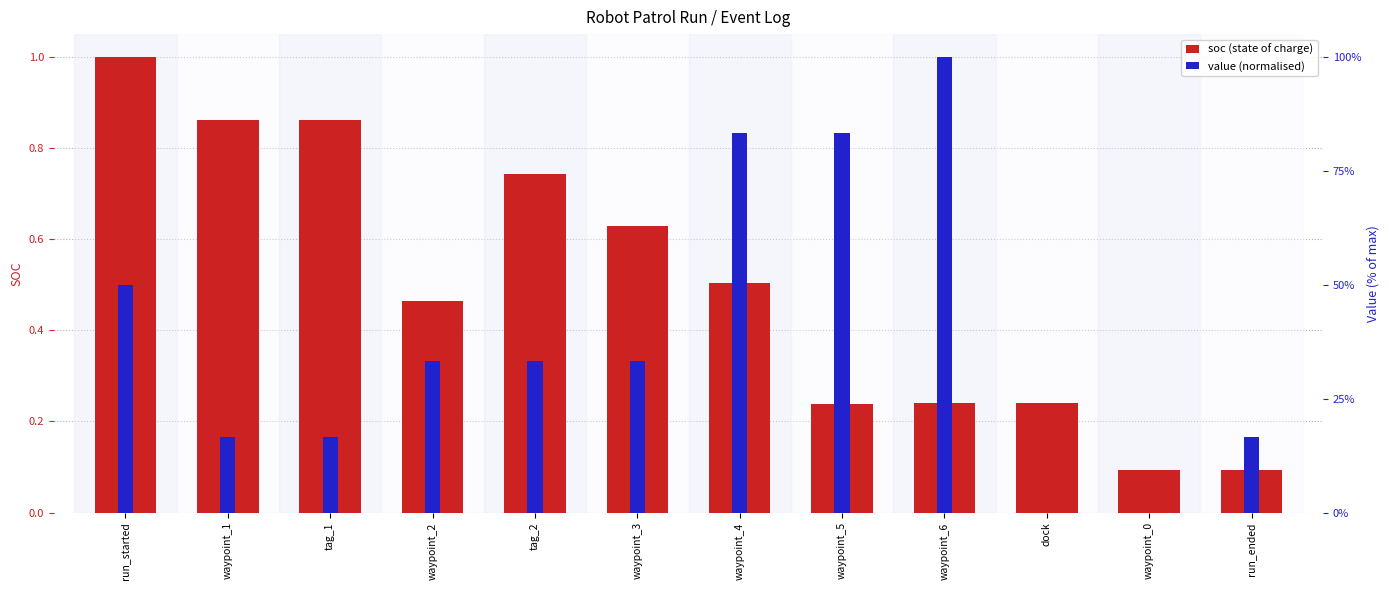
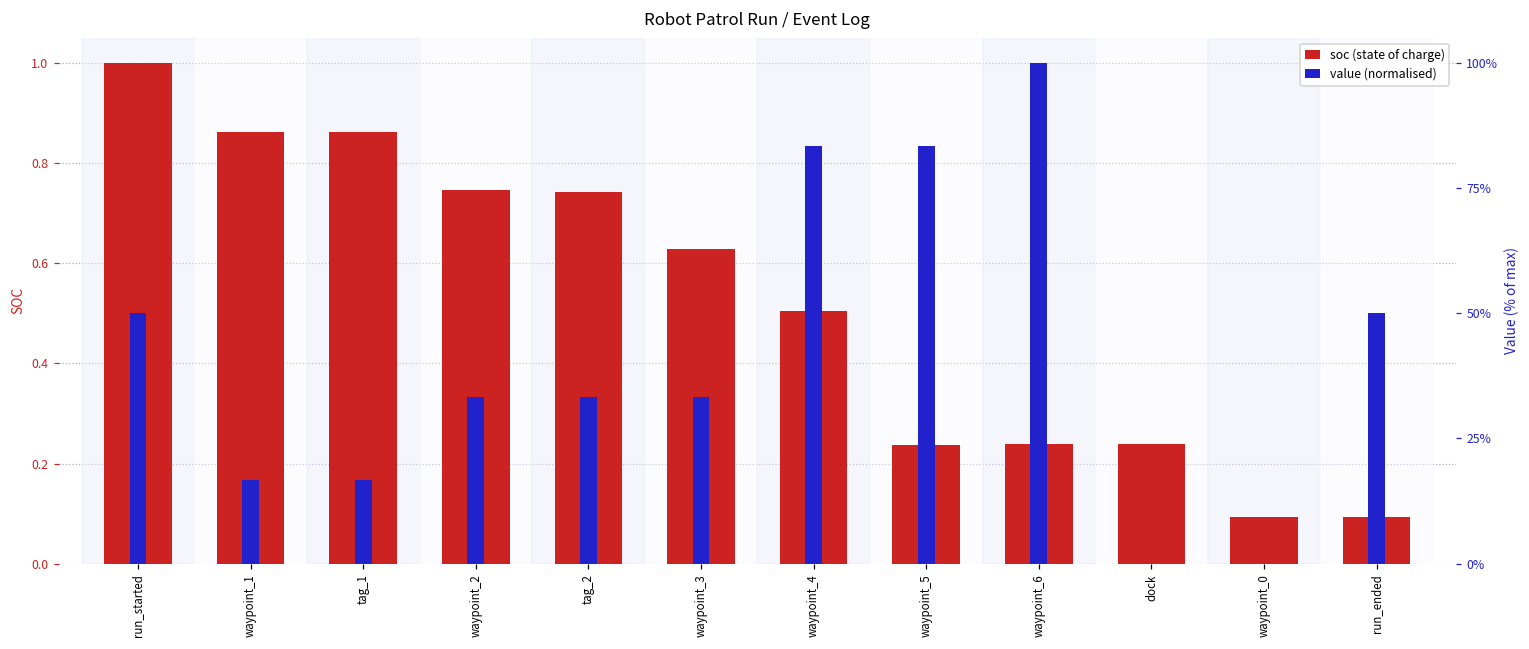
  {
    "soc (state of charge)": {
      "run_started": "1.00",
      "waypoint_1": "0.86",
      "tag_1": "0.86",
-     "waypoint_2": "0.47",
+     "waypoint_2": "0.75",
      "tag_2": "0.74",
      "waypoint_3": "0.63",
      "waypoint_4": "0.50",
      "waypoint_5": "0.24",
      "waypoint_6": "0.24",
      "dock": "0.24",
      "waypoint_0": "0.09",
      "run_ended": "0.09"
    },
    "value (normalised)": {
      "run_started": "50%",
      "waypoint_1": "17%",
      "tag_1": "17%",
      "waypoint_2": "33%",
      "tag_2": "33%",
      "waypoint_3": "33%",
      "waypoint_4": "83%",
      "waypoint_5": "83%",
      "waypoint_6": "100%",
      "dock": "0%",
      "waypoint_0": "0%",
-     "run_ended": "17%"
+     "run_ended": "50%"
    }
  }
